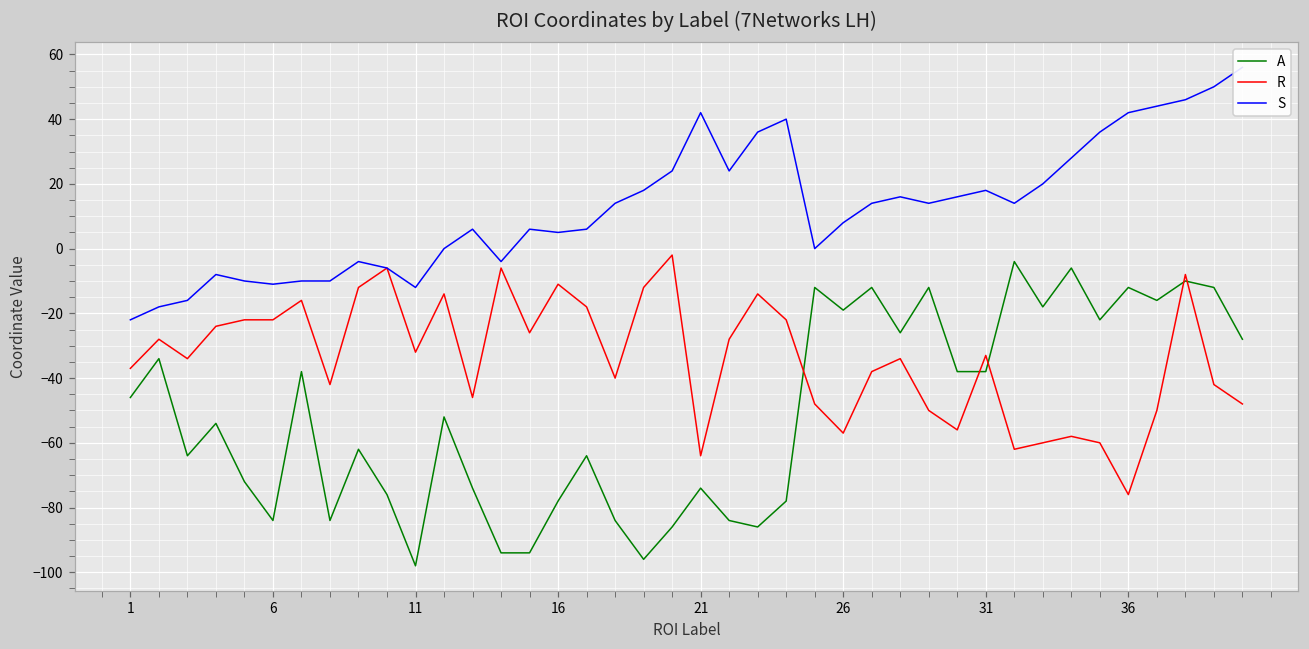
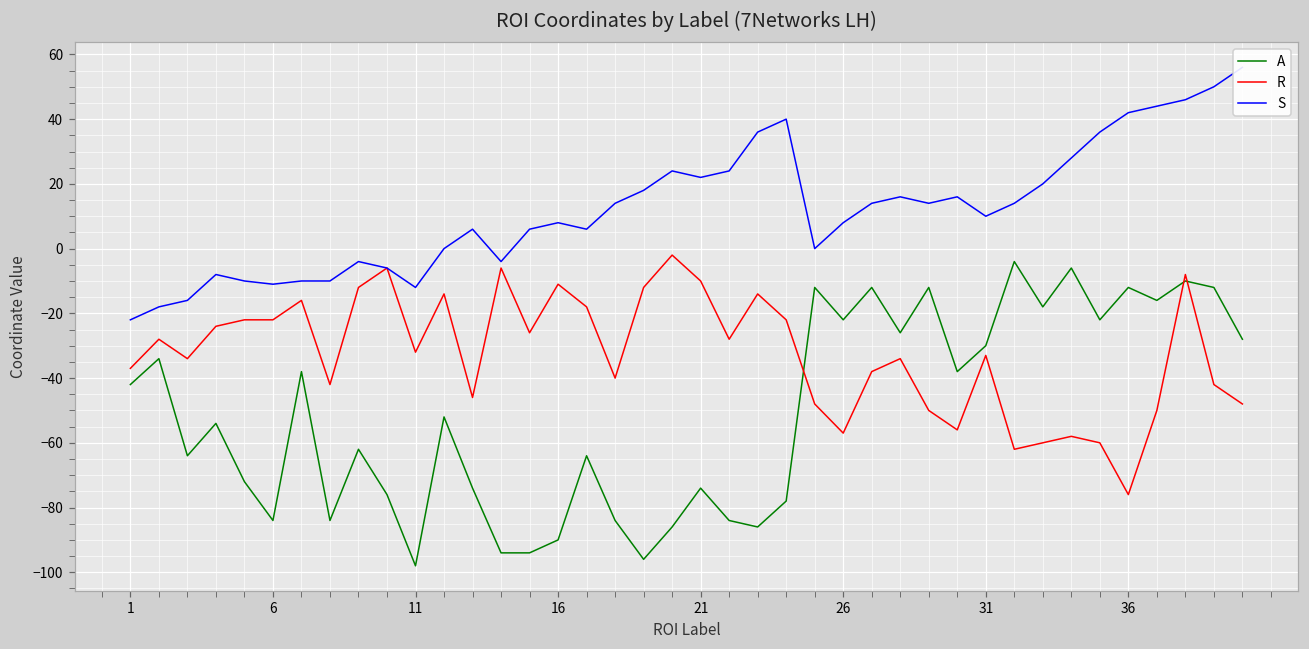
  {
    "A": {
-     "1": -46,
+     "1": -42,
      "6": -84,
      "11": -98,
-     "16": -78,
+     "16": -90,
      "21": -74,
-     "26": -19,
-     "31": -38,
+     "26": -22,
+     "31": -30,
      "36": -12
    },
    "R": {
      "1": -37,
      "6": -22,
      "11": -32,
      "16": -11,
-     "21": -64,
+     "21": -10,
      "26": -57,
      "31": -33,
      "36": -76
    },
    "S": {
      "1": -22,
      "6": -11,
      "11": -12,
-     "16": 5,
-     "21": 42,
+     "16": 8,
+     "21": 22,
      "26": 8,
-     "31": 18,
+     "31": 10,
      "36": 42
    }
  }
